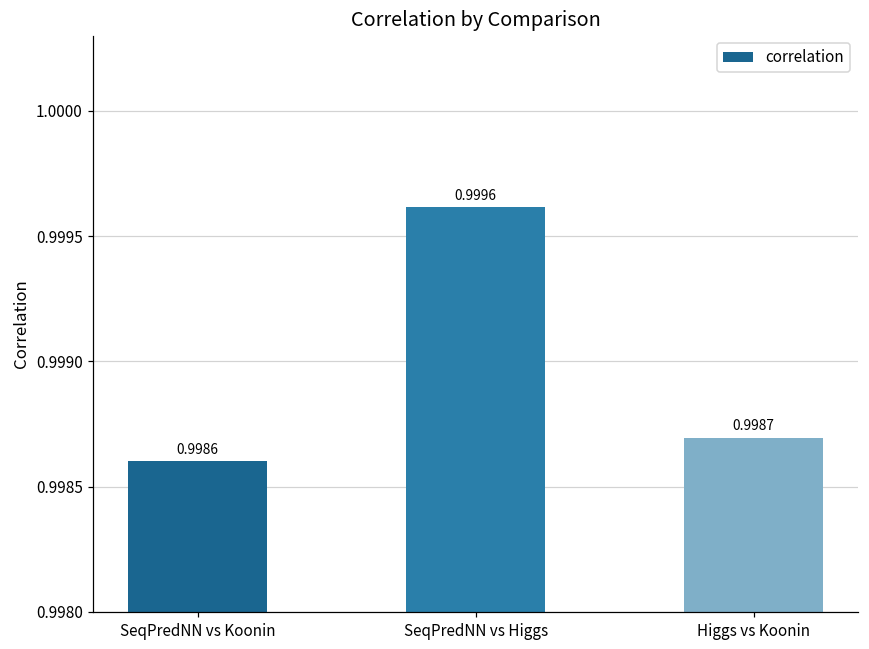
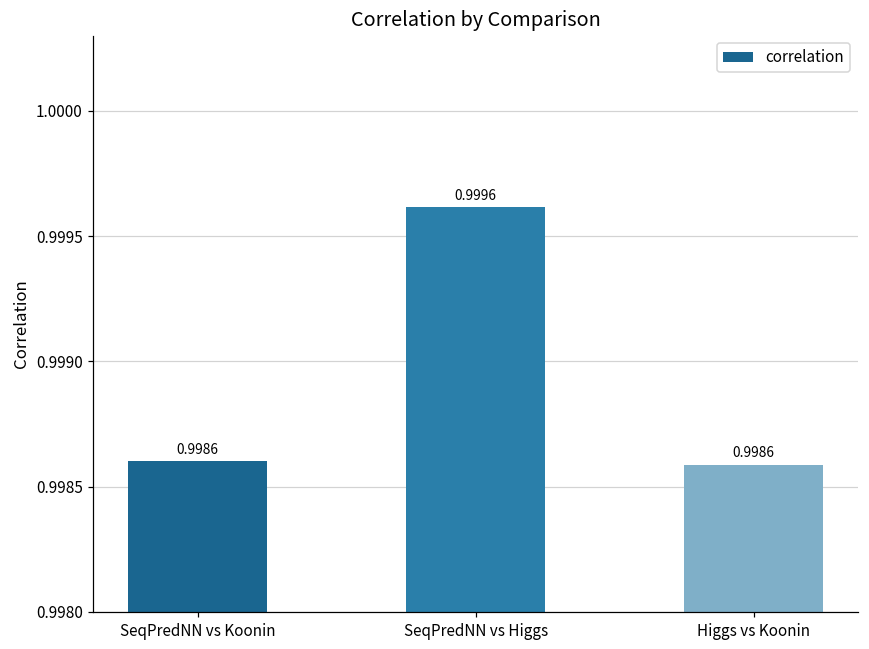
  {
    "SeqPredNN vs Koonin": 0.9986,
    "SeqPredNN vs Higgs": 0.9996,
-   "Higgs vs Koonin": 0.9987
+   "Higgs vs Koonin": 0.9986
  }
